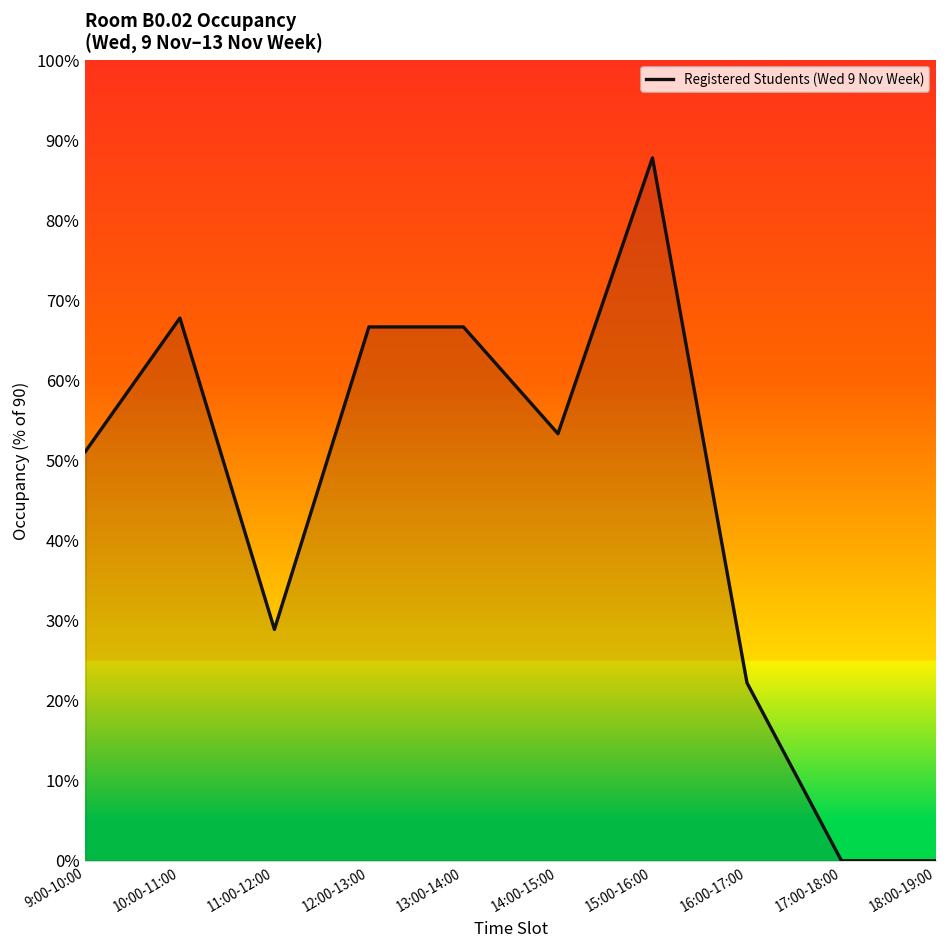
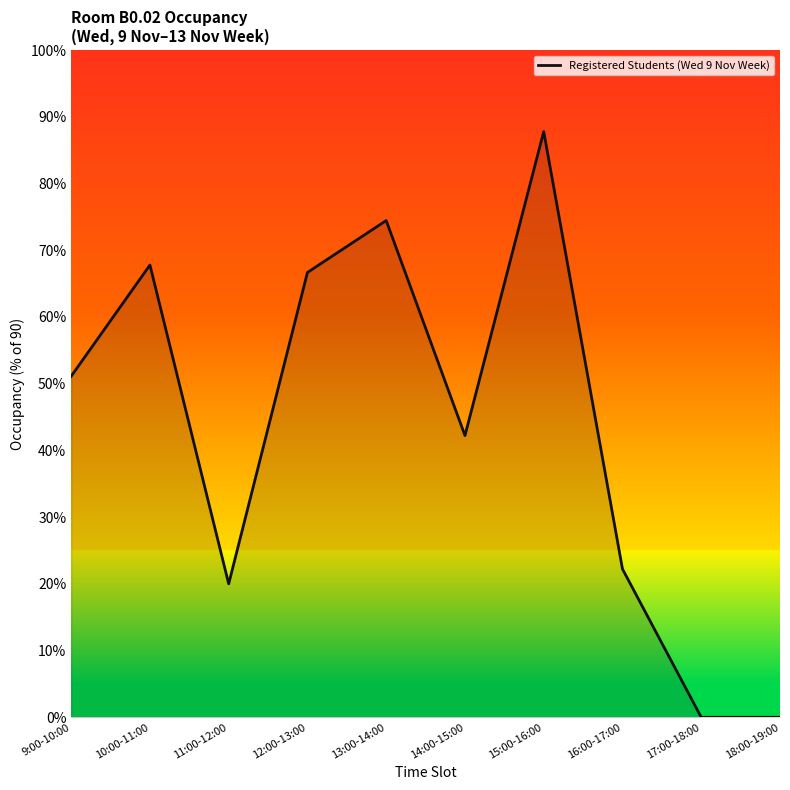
  {
    "9:00-10:00": "51%",
    "10:00-11:00": "68%",
-   "11:00-12:00": "29%",
+   "11:00-12:00": "20%",
    "12:00-13:00": "67%",
-   "13:00-14:00": "67%",
-   "14:00-15:00": "53%",
+   "13:00-14:00": "74%",
+   "14:00-15:00": "42%",
    "15:00-16:00": "88%",
    "16:00-17:00": "22%",
    "17:00-18:00": "0%",
    "18:00-19:00": "0%"
  }
